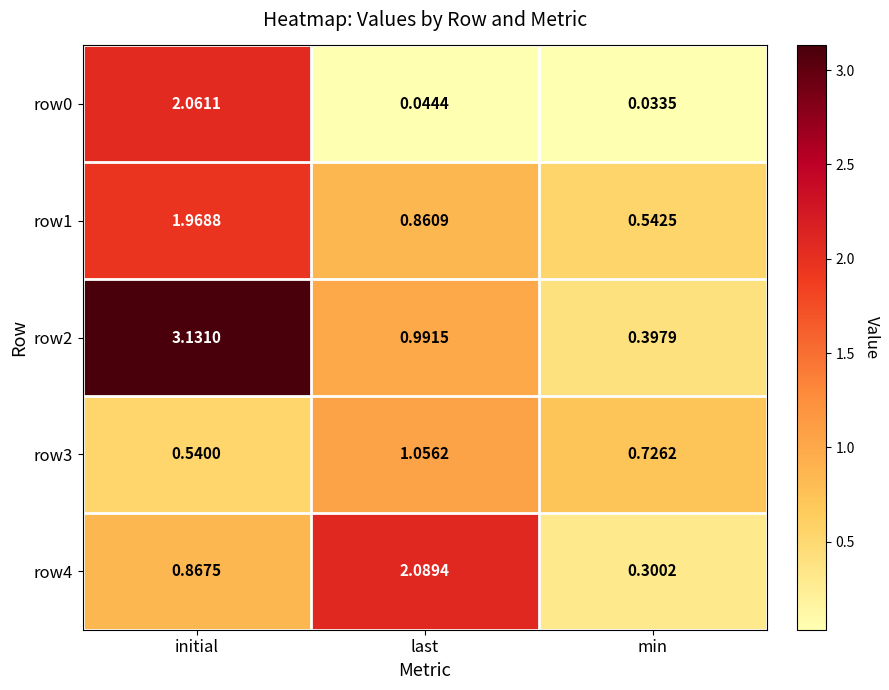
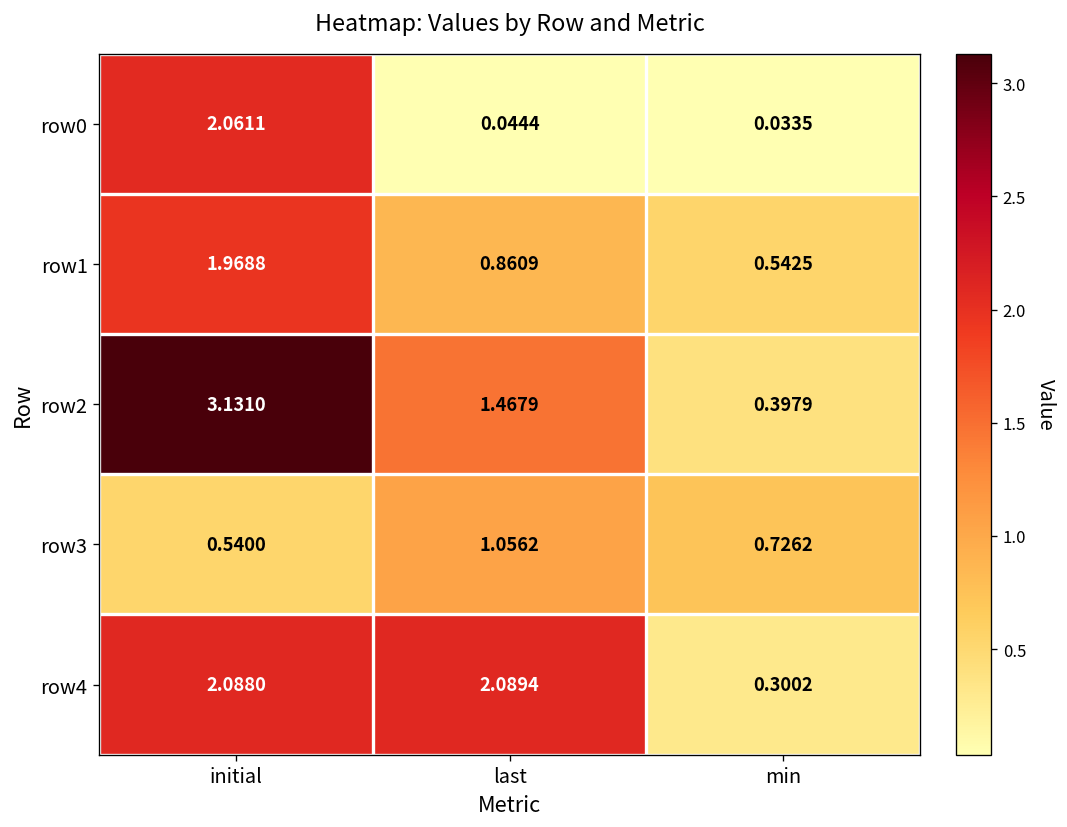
  {
    "row0": {
      "initial": 2.0611,
      "last": 0.0444,
      "min": 0.0335
    },
    "row1": {
      "initial": 1.9688,
      "last": 0.8609,
      "min": 0.5425
    },
    "row2": {
      "initial": 3.1310,
-     "last": 0.9915,
+     "last": 1.4679,
      "min": 0.3979
    },
    "row3": {
      "initial": 0.5400,
      "last": 1.0562,
      "min": 0.7262
    },
    "row4": {
-     "initial": 0.8675,
+     "initial": 2.0880,
      "last": 2.0894,
      "min": 0.3002
    }
  }
